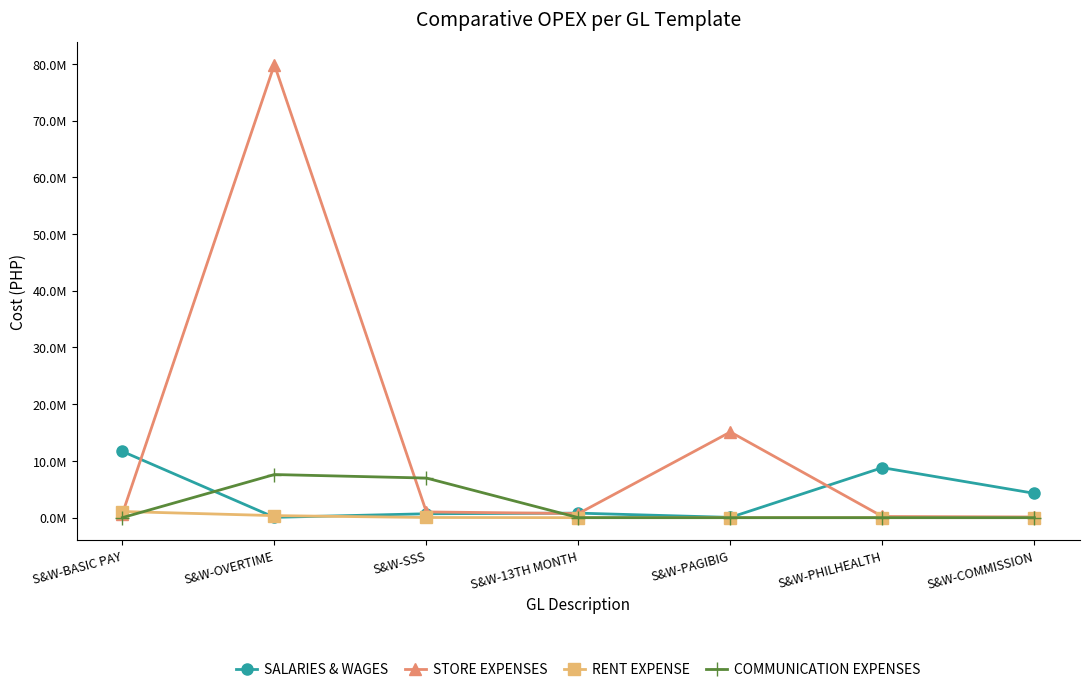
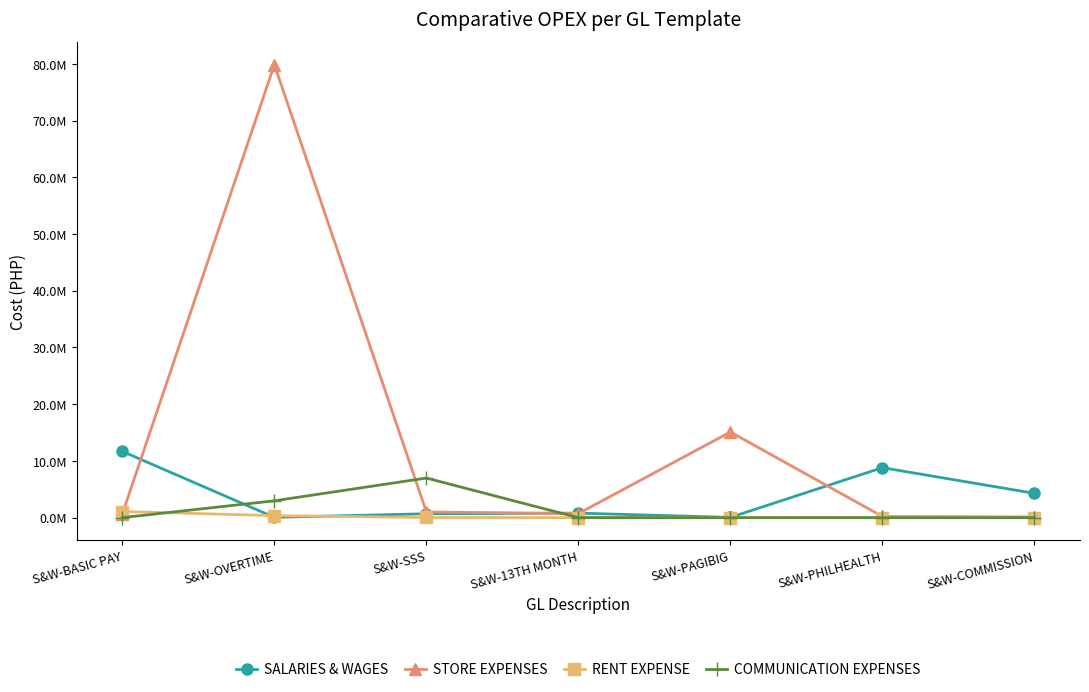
  {
    "SALARIES & WAGES": {
      "S&W-BASIC PAY": 12000000,
      "S&W-PHILHEALTH": 9000000,
      "S&W-COMMISSION": 4000000
    },
    "COMMUNICATION EXPENSES": {
      "S&W-BASIC PAY": 0,
-     "S&W-OVERTIME": 8000000,
+     "S&W-OVERTIME": 3000000,
      "S&W-SSS": 7000000
    }
  }
